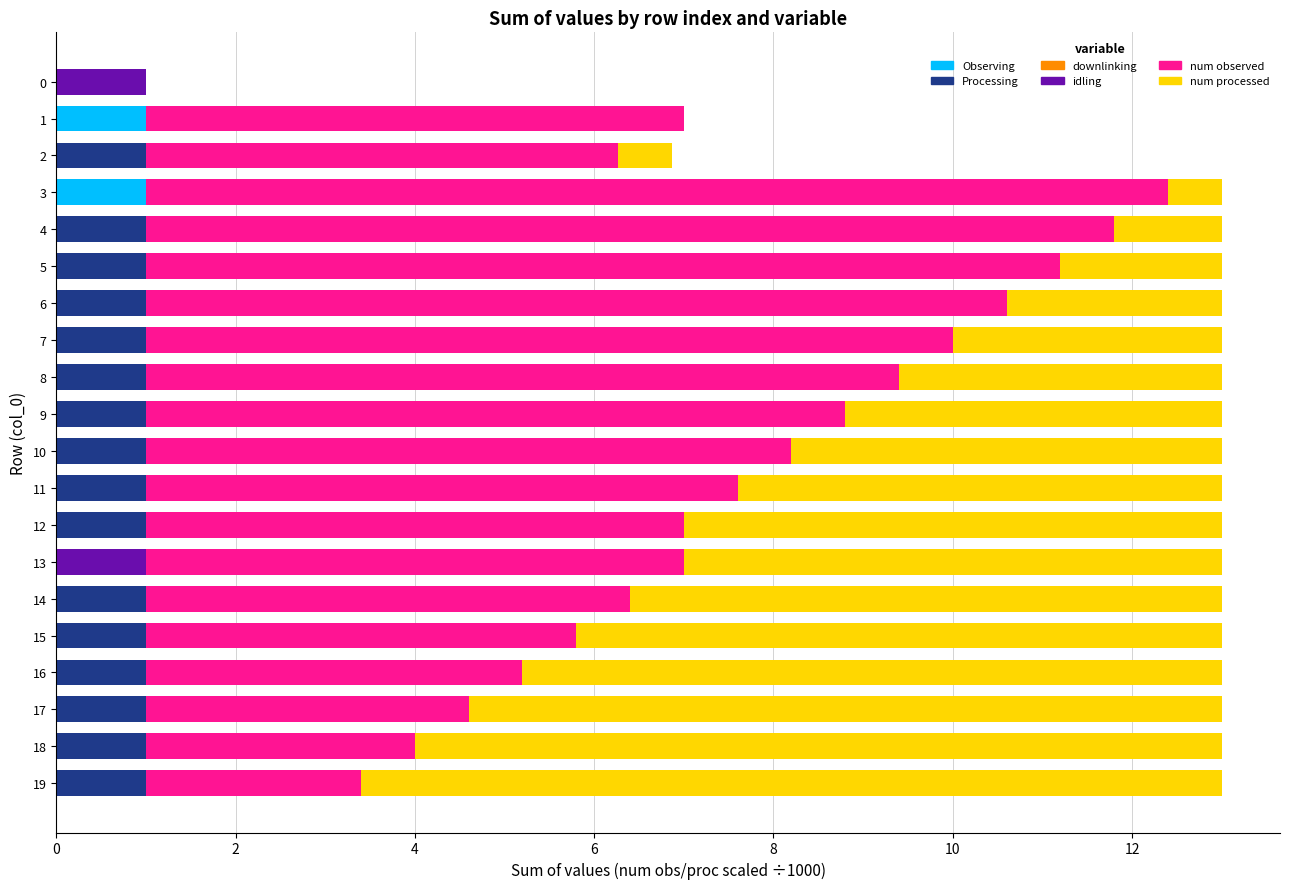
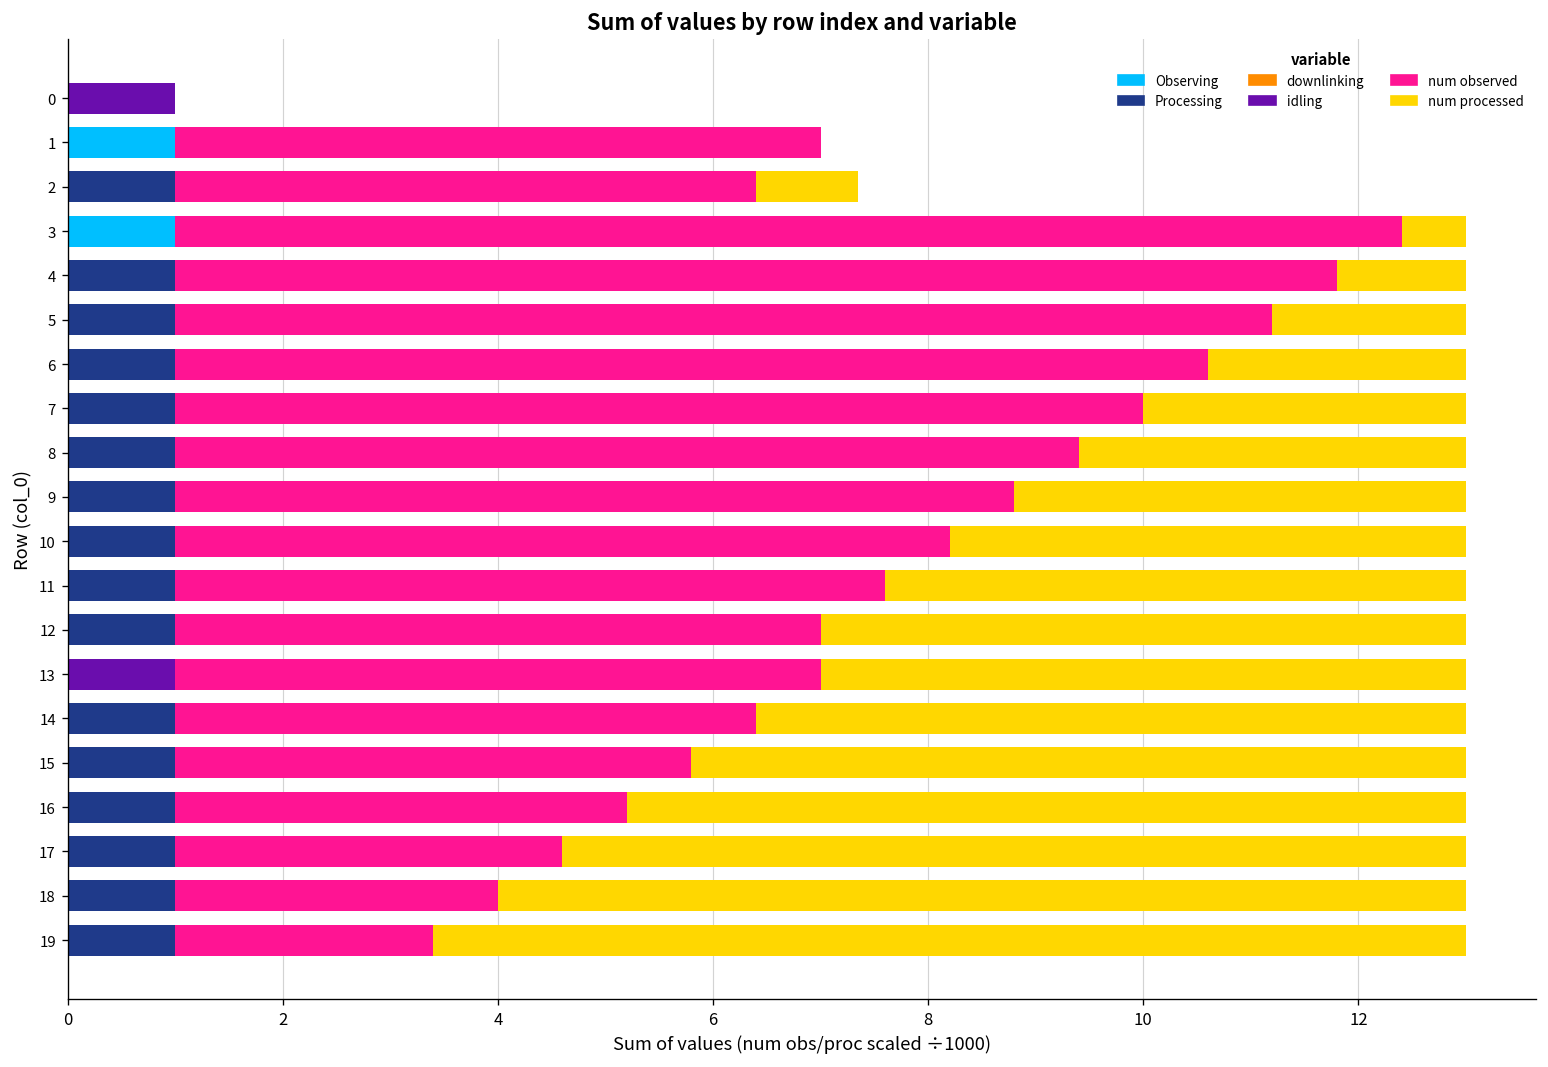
  {
    "Observing": {
      "0": 0.0,
      "1": 1.0,
      "2": 0.0,
      "3": 1.0,
      "4": 0.0,
      "5": 0.0,
      "6": 0.0,
      "7": 0.0,
      "8": 0.0,
      "9": 0.0,
      "10": 0.0,
      "11": 0.0,
      "12": 0.0,
      "13": 0.0,
      "14": 0.0,
      "15": 0.0,
      "16": 0.0,
      "17": 0.0,
      "18": 0.0,
      "19": 0.0
    },
    "num observed": {
      "0": 0.0,
      "1": 6.0,
-     "2": 5.3,
+     "2": 5.4,
      "3": 11.4,
      "4": 10.8,
      "5": 10.2,
      "6": 9.6,
      "7": 9.0,
      "8": 8.4,
      "9": 7.8,
      "10": 7.2,
      "11": 6.6,
      "12": 6.0,
      "13": 6.0,
      "14": 5.4,
      "15": 4.8,
      "16": 4.2,
      "17": 3.6,
      "18": 3.0,
      "19": 2.4
    },
    "num processed": {
      "0": 0.0,
      "1": 0.0,
-     "2": 0.6,
+     "2": 0.9,
      "3": 0.6,
      "4": 1.2,
      "5": 1.8,
      "6": 2.4,
      "7": 3.0,
      "8": 3.6,
      "9": 4.2,
      "10": 4.8,
      "11": 5.4,
      "12": 6.0,
      "13": 6.0,
      "14": 6.6,
      "15": 7.2,
      "16": 7.8,
      "17": 8.4,
      "18": 9.0,
      "19": 9.6
    }
  }
